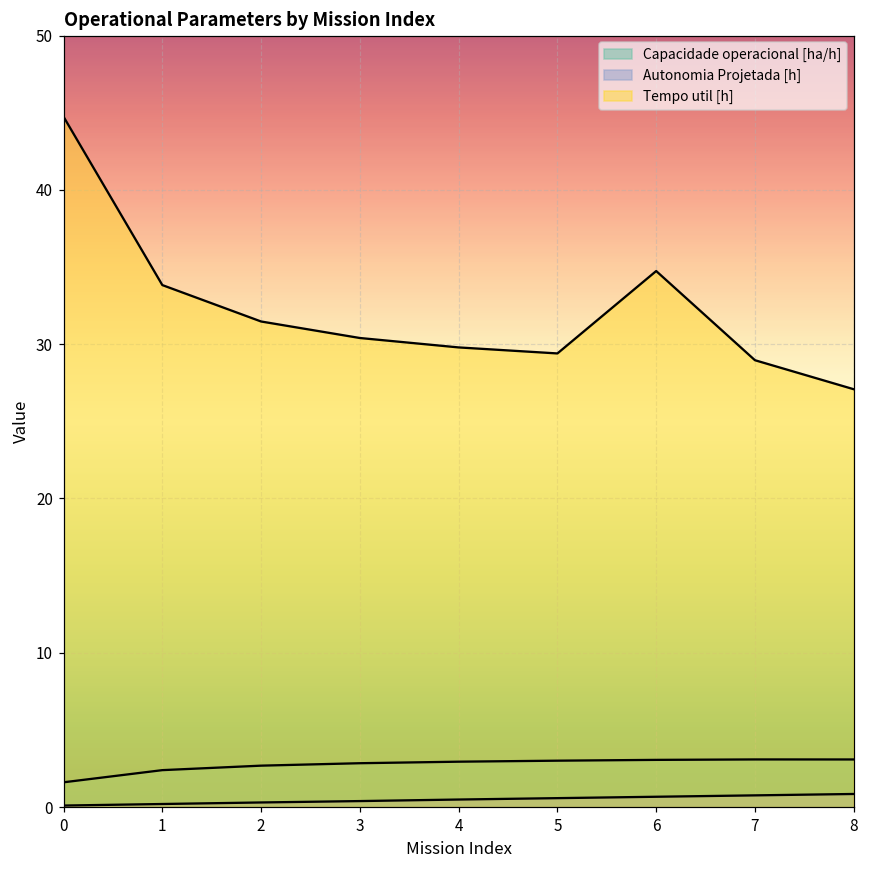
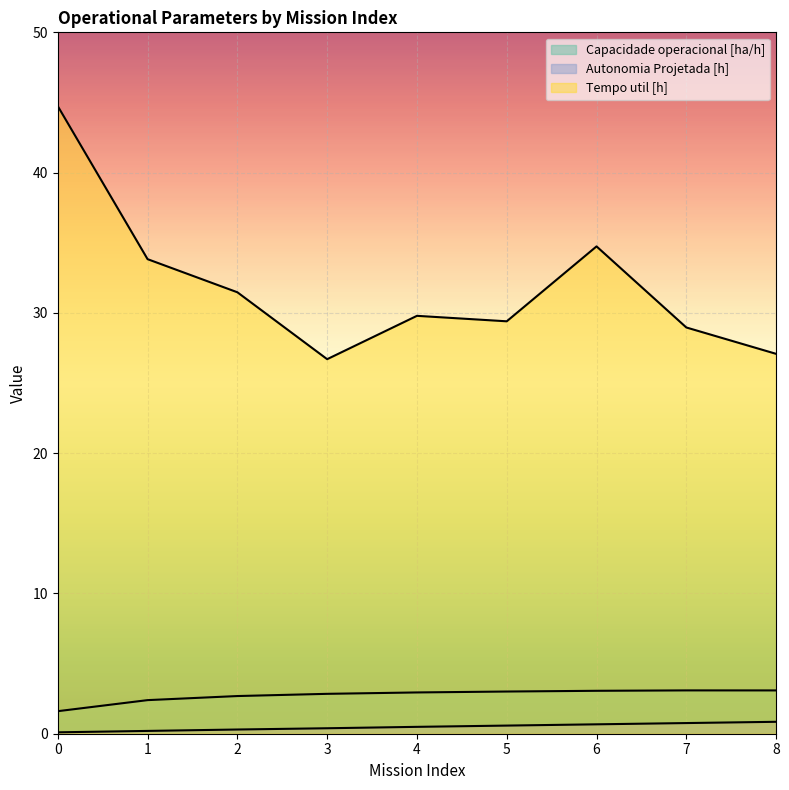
  {
    "Tempo util [h]": {
      "0": 44.7,
      "1": 33.8,
      "2": 31.5,
-     "3": 30.4,
+     "3": 26.7,
      "4": 29.8,
      "5": 29.4,
      "6": 34.7,
      "7": 29.0,
      "8": 27.1
    }
  }
